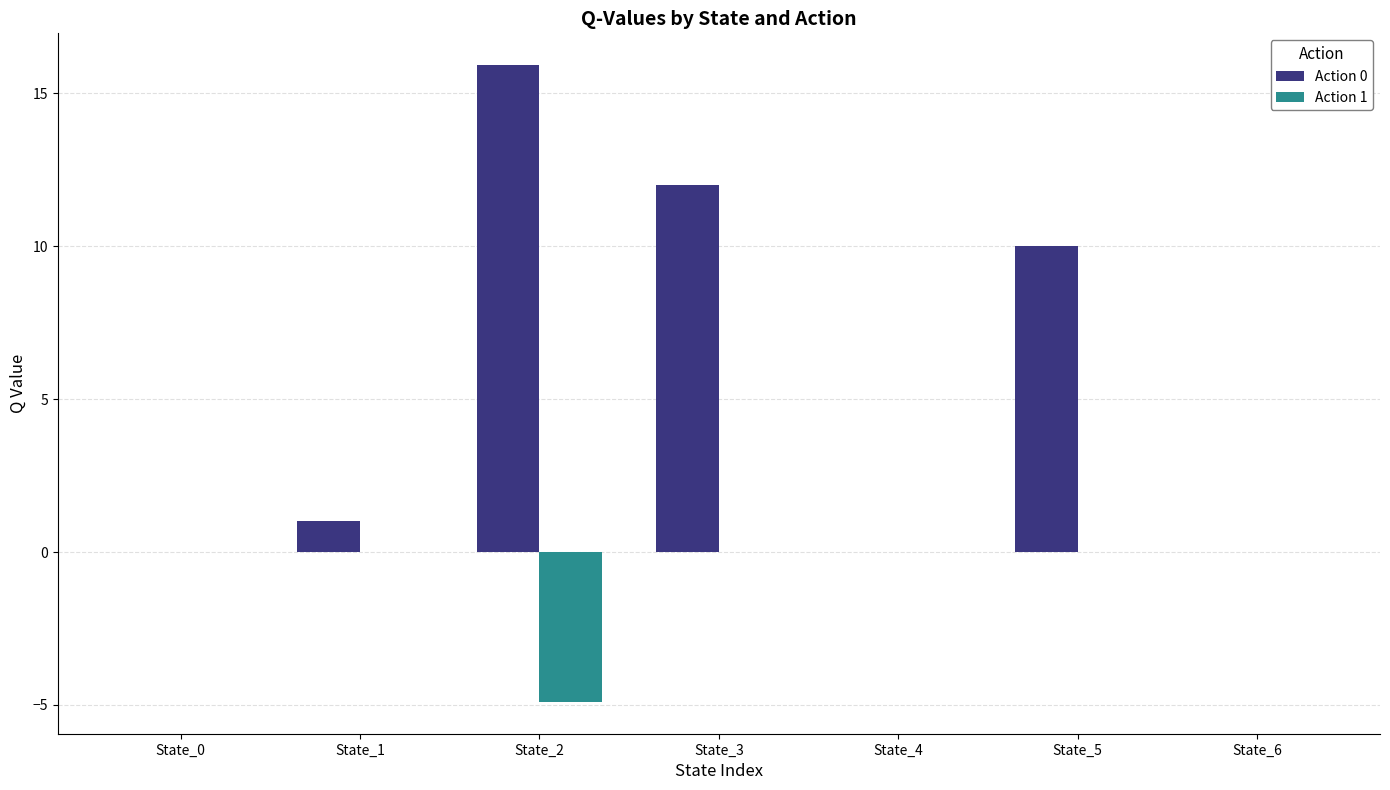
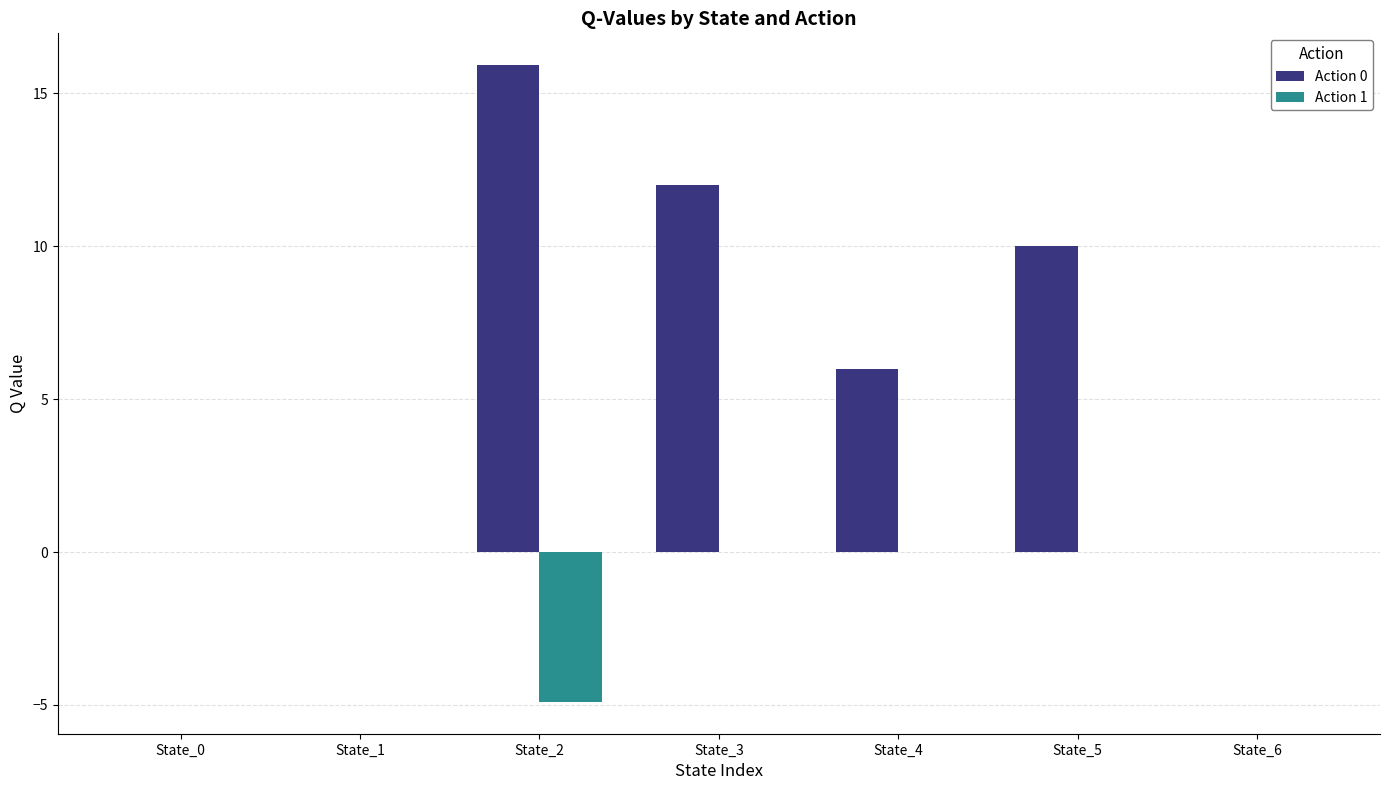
  {
    "Action 0": {
      "State_0": 0,
-     "State_1": 1,
+     "State_1": 0,
      "State_2": 16,
      "State_3": 12,
-     "State_4": 0,
+     "State_4": 6,
      "State_5": 10,
      "State_6": 0
    },
    "Action 1": {
      "State_0": 0,
      "State_1": 0,
      "State_2": -4.9,
      "State_3": 0,
      "State_4": 0,
      "State_5": 0,
      "State_6": 0
    }
  }
